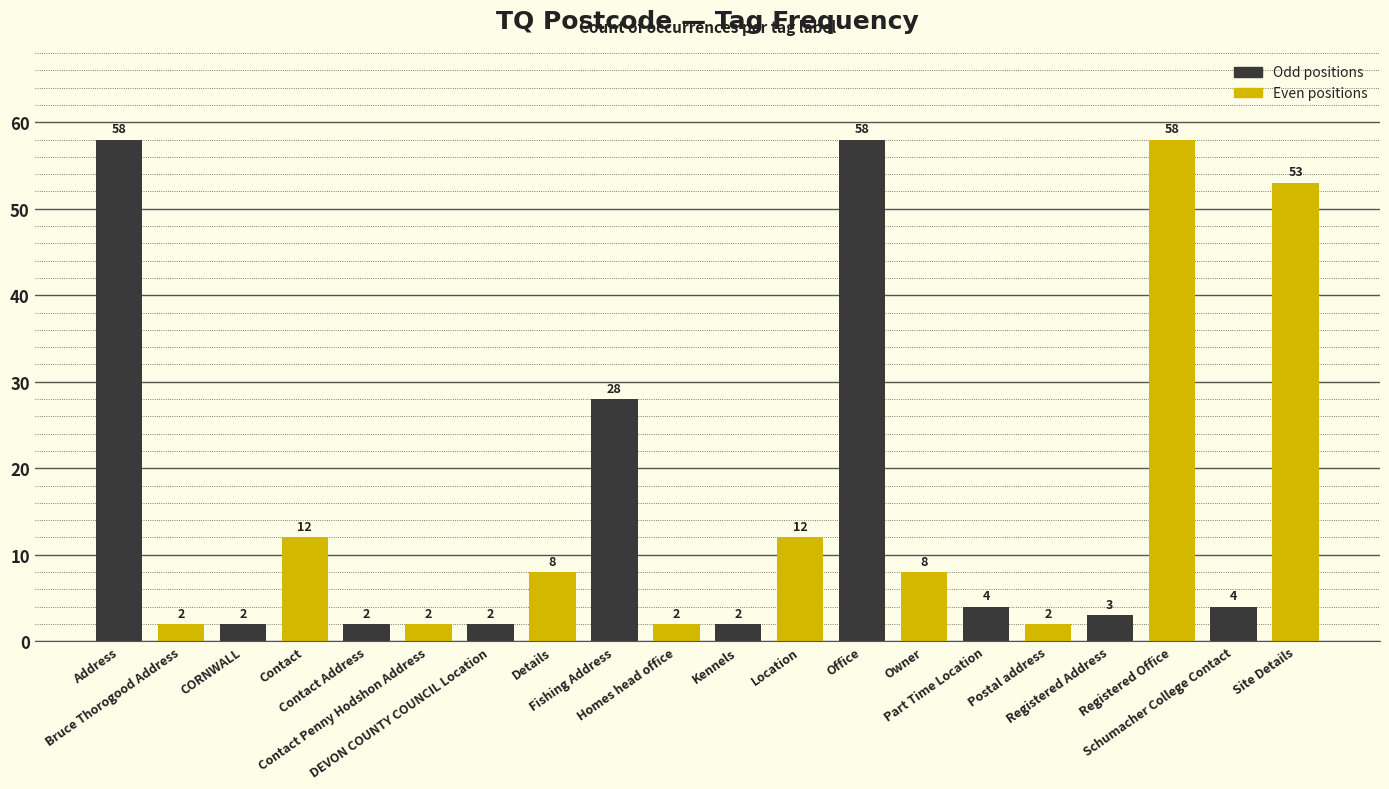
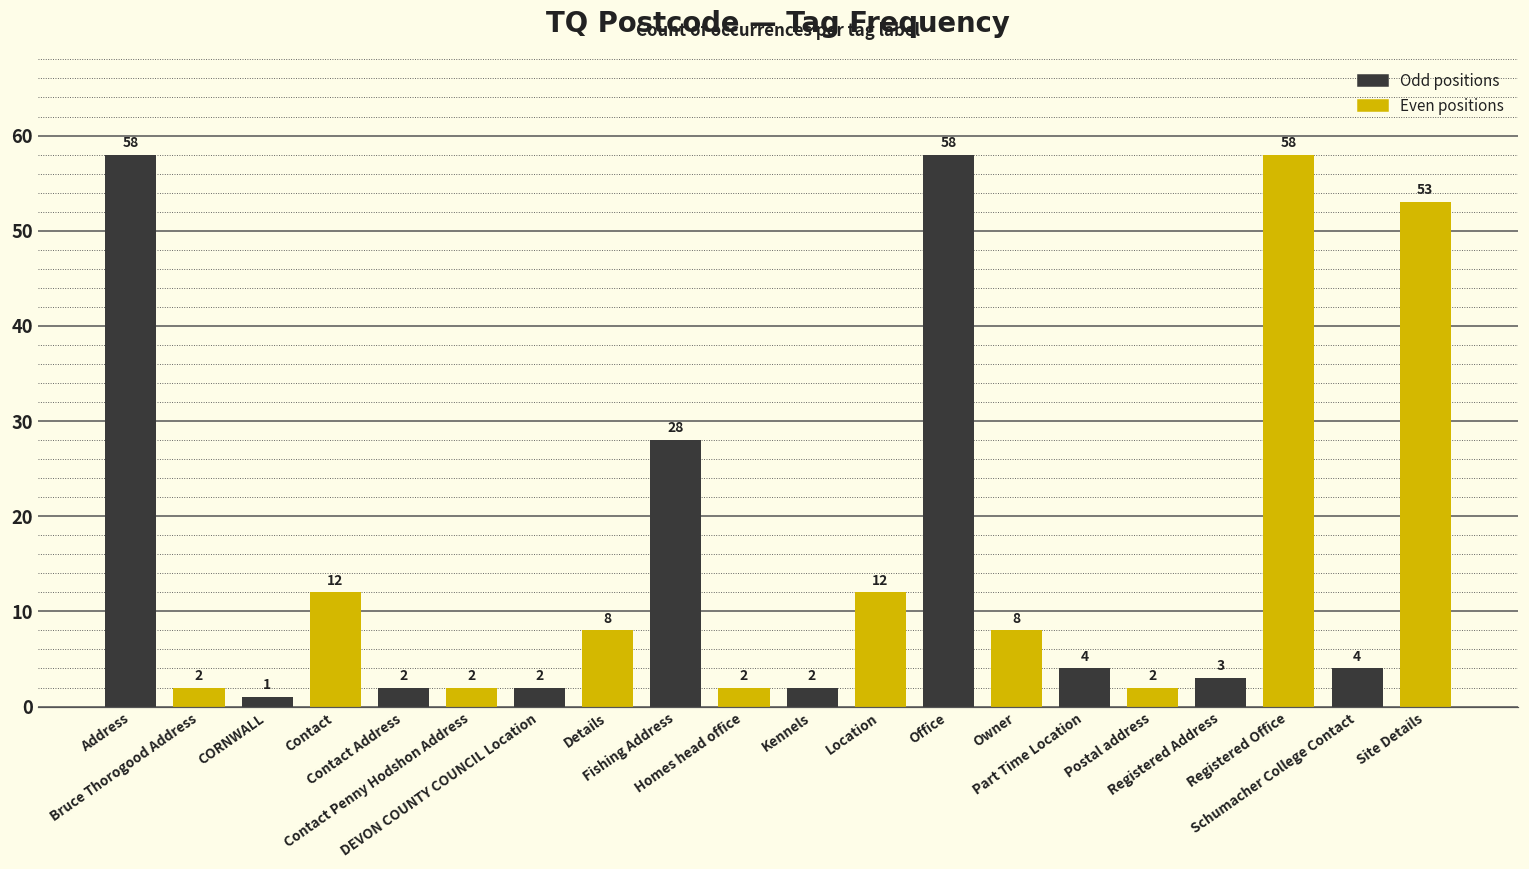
  {
    "Address": 58,
    "Bruce Thorogood Address": 2,
-   "CORNWALL": 2,
+   "CORNWALL": 1,
    "Contact": 12,
    "Contact Address": 2,
    "Contact Penny Hodshon Address": 2,
    "DEVON COUNTY COUNCIL Location": 2,
    "Details": 8,
    "Fishing Address": 28,
    "Homes head office": 2,
    "Kennels": 2,
    "Location": 12,
    "Office": 58,
    "Owner": 8,
    "Part Time Location": 4,
    "Postal address": 2,
    "Registered Address": 3,
    "Registered Office": 58,
    "Schumacher College Contact": 4,
    "Site Details": 53
  }
